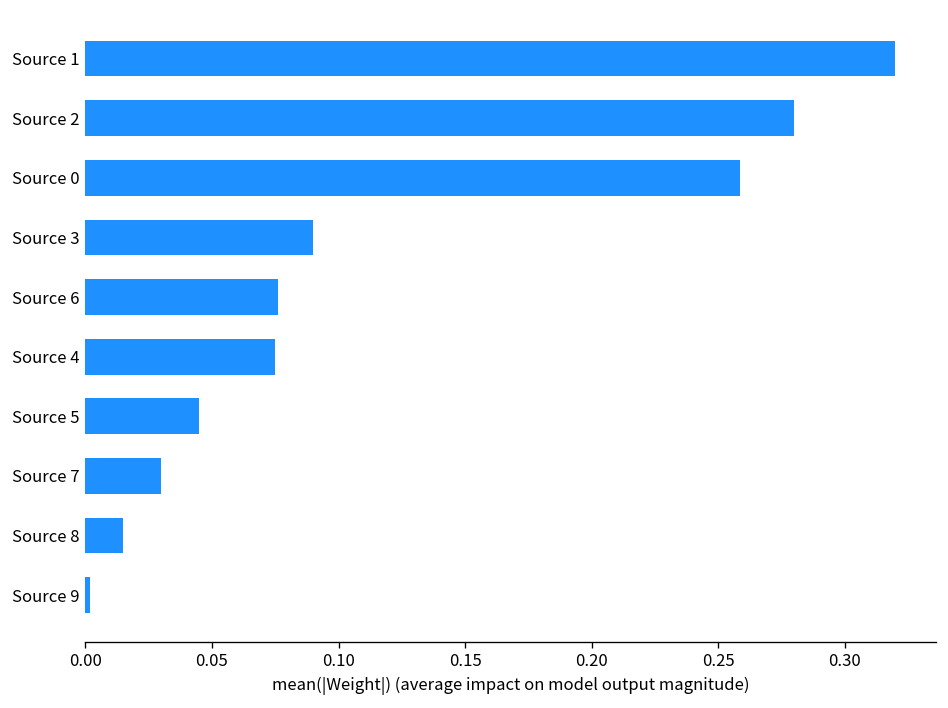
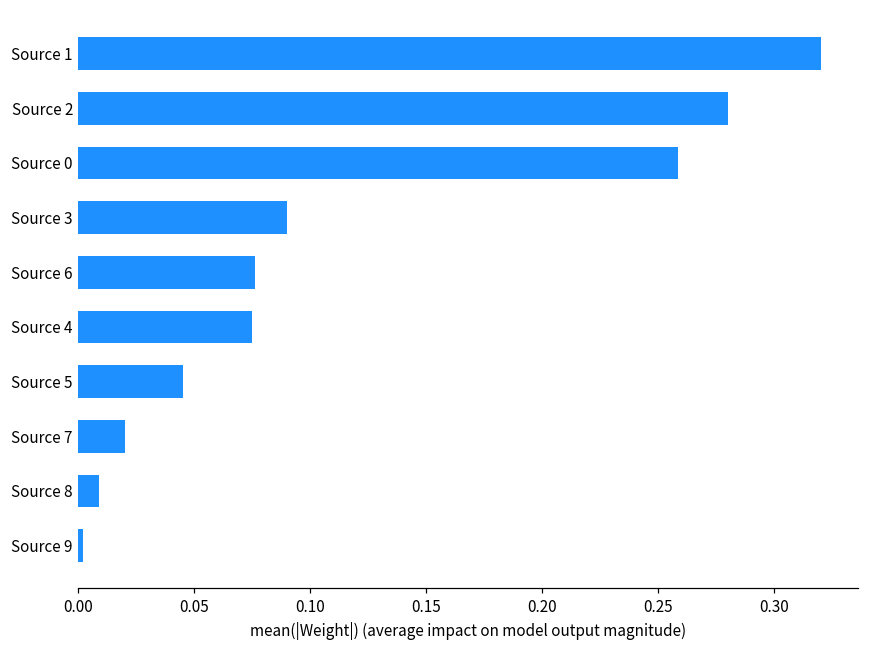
  {
    "Source 1": 0.320,
    "Source 2": 0.280,
    "Source 0": 0.259,
    "Source 3": 0.090,
    "Source 6": 0.076,
    "Source 4": 0.075,
    "Source 5": 0.045,
-   "Source 7": 0.03,
-   "Source 8": 0.015,
+   "Source 7": 0.02,
+   "Source 8": 0.009,
    "Source 9": 0.002
  }
